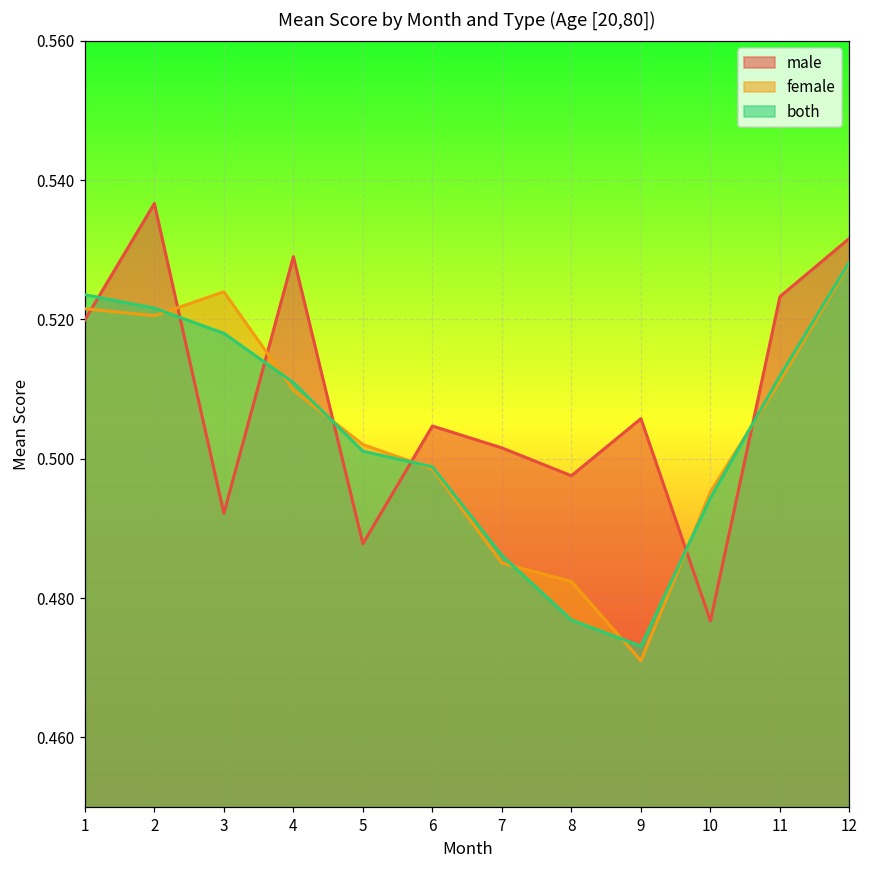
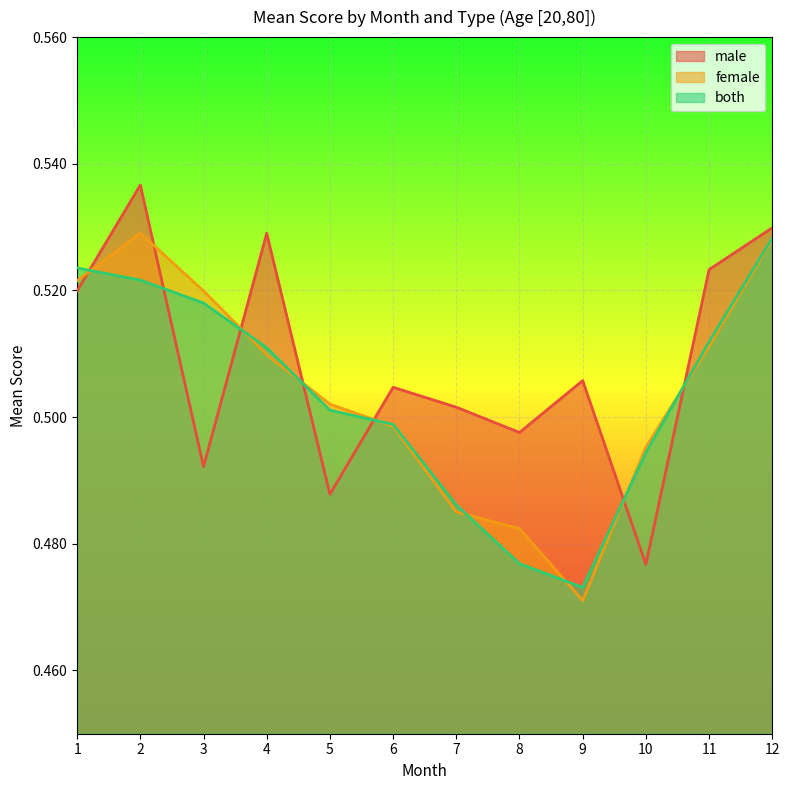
  {
    "male": {
      "1": 0.520,
      "2": 0.537,
      "3": 0.492,
      "4": 0.529,
      "5": 0.488,
      "6": 0.505,
      "7": 0.502,
      "8": 0.498,
      "9": 0.506,
      "10": 0.477,
      "11": 0.523,
-     "12": 0.532
+     "12": 0.530
    },
    "female": {
      "1": 0.522,
-     "2": 0.521,
-     "3": 0.524,
+     "2": 0.529,
+     "3": 0.520,
      "4": 0.510,
      "5": 0.502,
      "7": 0.485,
      "8": 0.482,
      "9": 0.471,
      "10": 0.495,
      "11": 0.511
    },
    "both": {
      "1": 0.524,
      "2": 0.522,
      "3": 0.518,
      "4": 0.511,
      "5": 0.501,
      "7": 0.486,
      "8": 0.477,
      "9": 0.473,
      "10": 0.494,
      "11": 0.512
    }
  }
